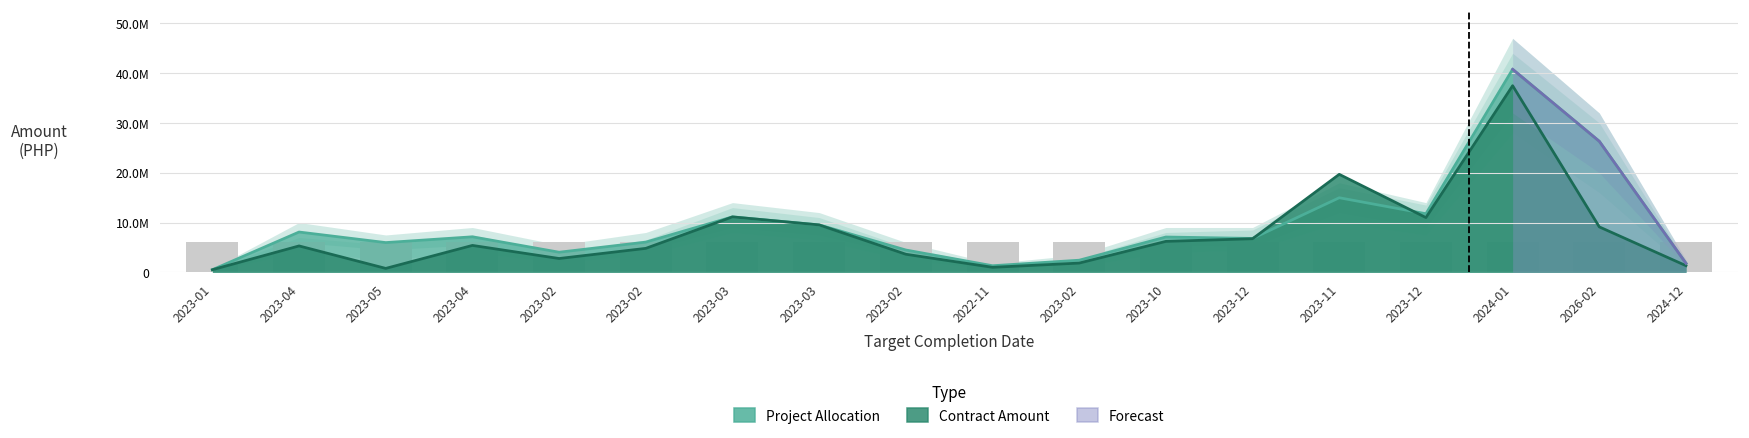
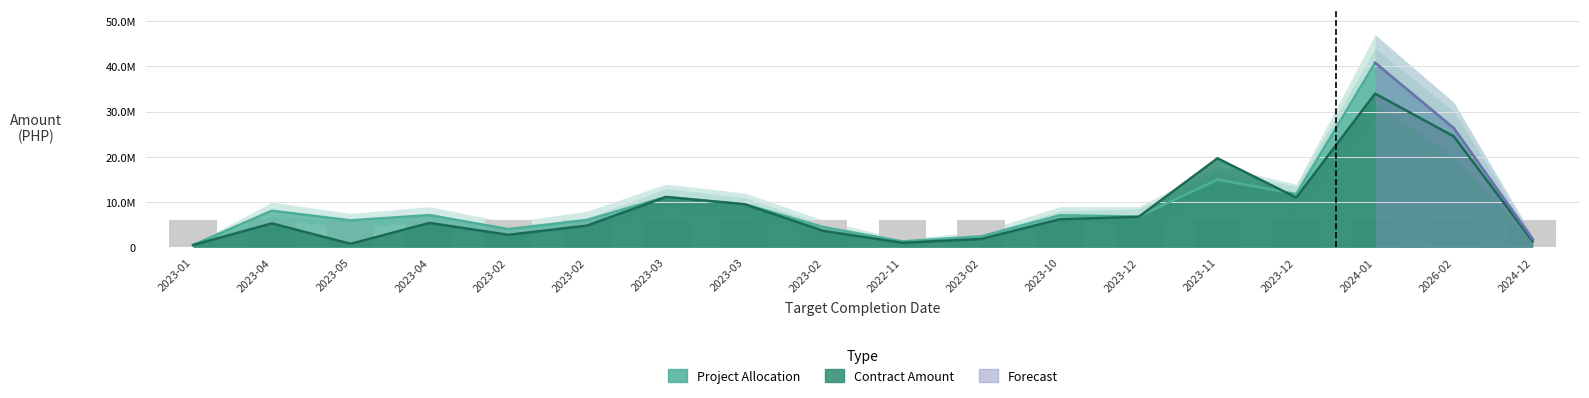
  {
    "Contract Amount": {
      "2023-05": 1000000,
      "2023-10": 6000000,
      "2023-11": 20000000,
-     "2024-01": 37000000,
-     "2026-02": 9000000
+     "2024-01": 34000000,
+     "2026-02": 25000000
    }
  }
